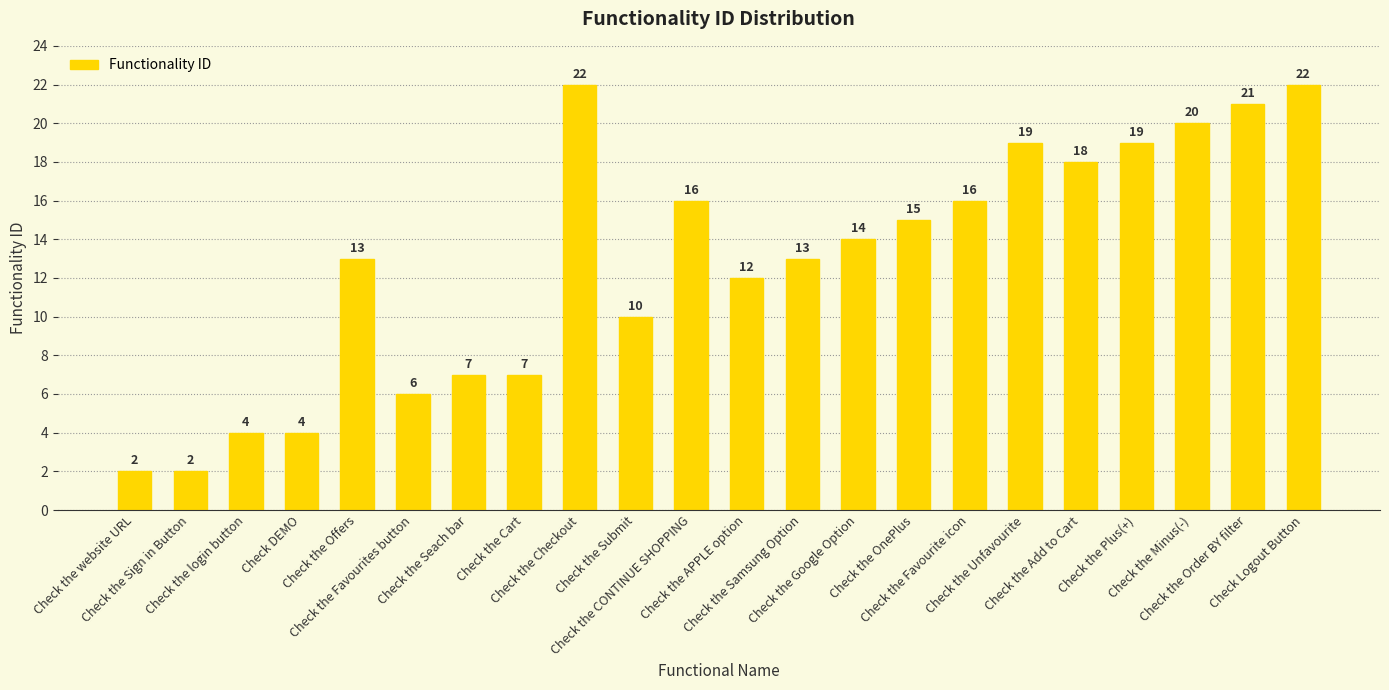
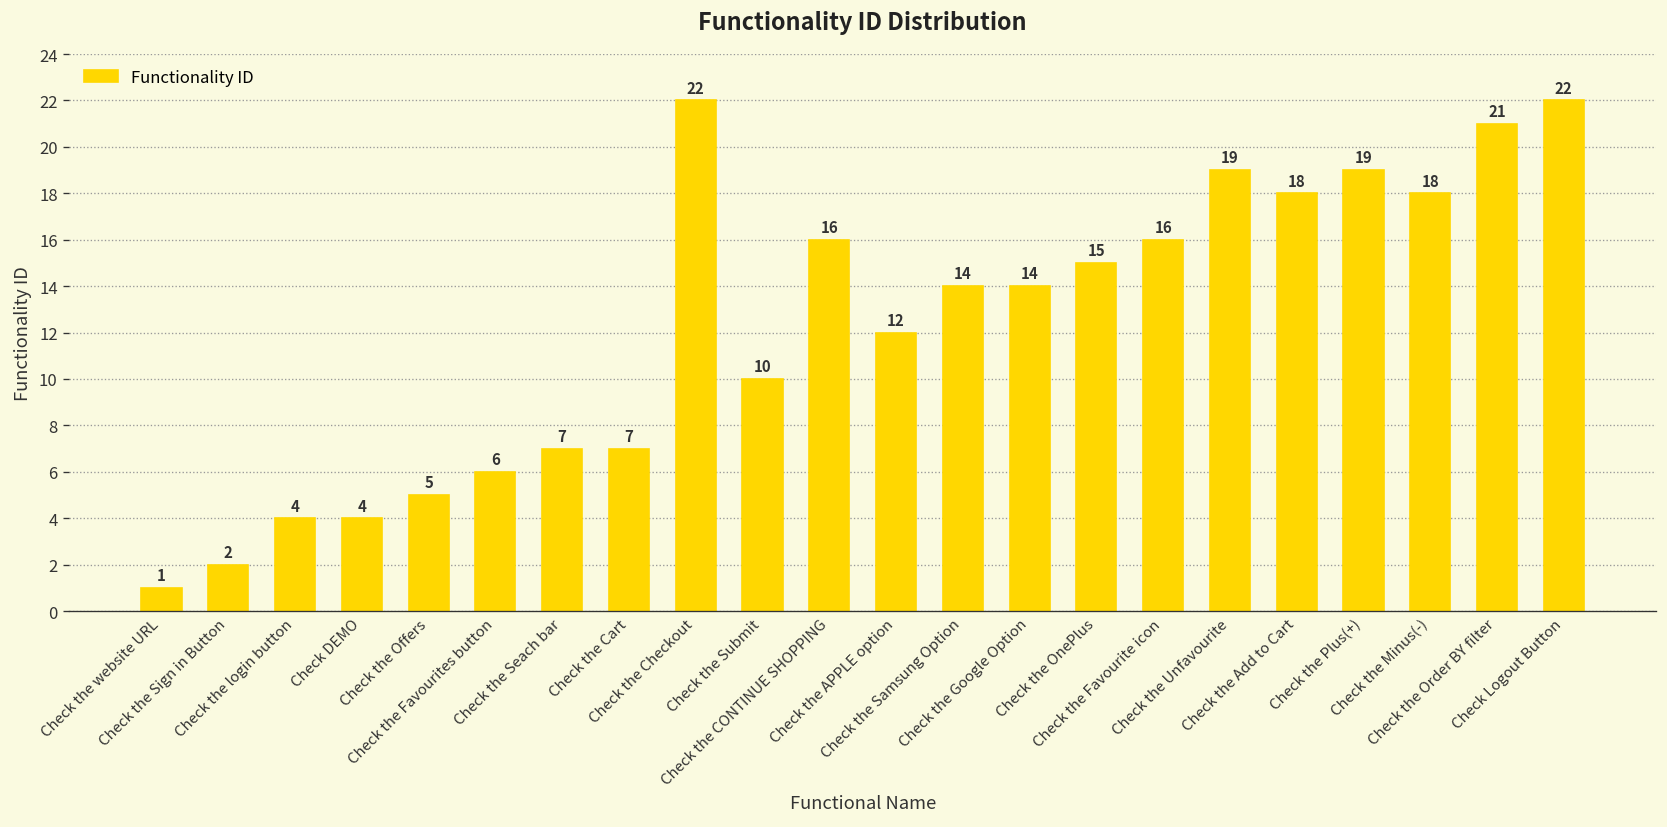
  {
-   "Check the website URL": 2,
+   "Check the website URL": 1,
    "Check the Sign in Button": 2,
    "Check the login button": 4,
    "Check DEMO": 4,
-   "Check the Offers": 13,
+   "Check the Offers": 5,
    "Check the Favourites button": 6,
    "Check the Seach bar": 7,
    "Check the Cart": 7,
    "Check the Checkout": 22,
    "Check the Submit": 10,
    "Check the CONTINUE SHOPPING": 16,
    "Check the APPLE option": 12,
-   "Check the Samsung Option": 13,
+   "Check the Samsung Option": 14,
    "Check the Google Option": 14,
    "Check the OnePlus": 15,
    "Check the Favourite icon": 16,
    "Check the Unfavourite": 19,
    "Check the Add to Cart": 18,
    "Check the Plus(+)": 19,
-   "Check the Minus(-)": 20,
+   "Check the Minus(-)": 18,
    "Check the Order BY filter": 21,
    "Check Logout Button": 22
  }
